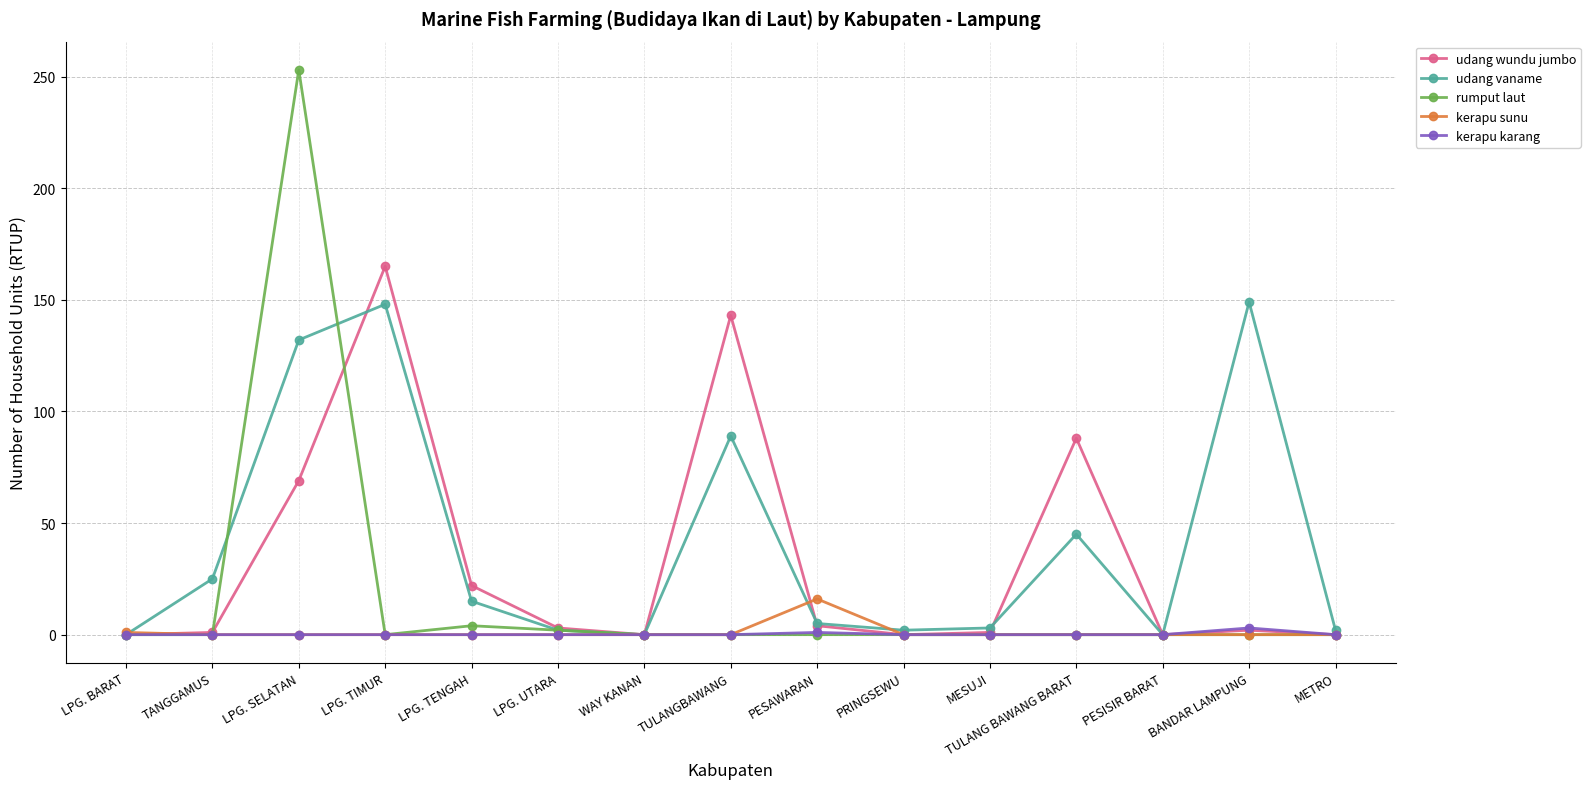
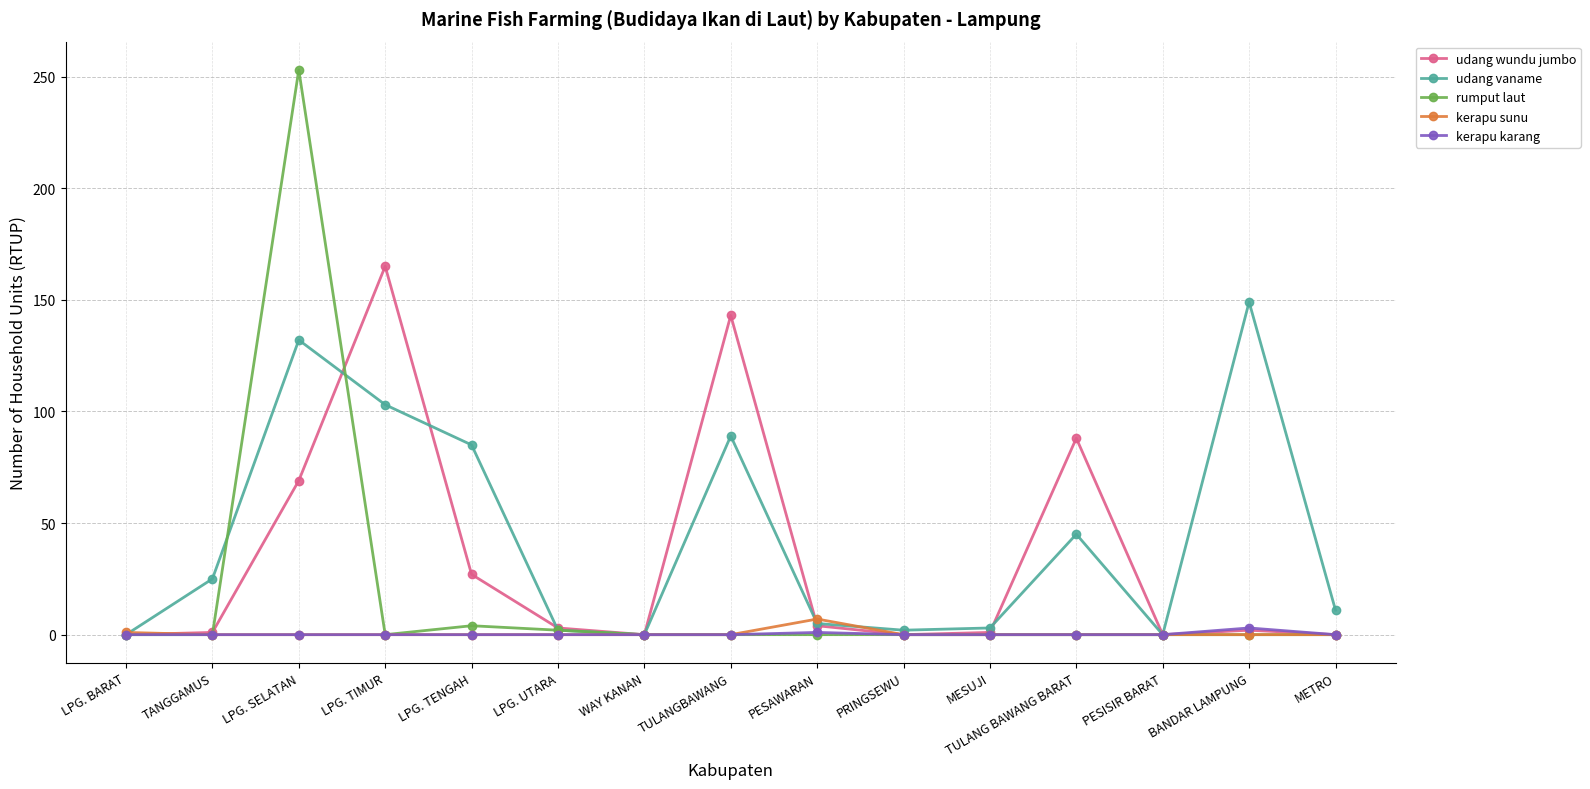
  {
    "udang wundu jumbo": {
      "LPG. SELATAN": 69,
      "LPG. TIMUR": 165,
-     "LPG. TENGAH": 22,
+     "LPG. TENGAH": 27,
      "TULANGBAWANG": 143,
      "TULANG BAWANG BARAT": 88
    },
    "udang vaname": {
      "TANGGAMUS": 25,
      "LPG. SELATAN": 132,
-     "LPG. TIMUR": 148,
-     "LPG. TENGAH": 15,
+     "LPG. TIMUR": 103,
+     "LPG. TENGAH": 85,
      "TULANGBAWANG": 89,
      "PRINGSEWU": 2,
      "MESUJI": 3,
      "TULANG BAWANG BARAT": 45,
      "BANDAR LAMPUNG": 149,
-     "METRO": 2
+     "METRO": 11
    },
    "rumput laut": {
      "LPG. SELATAN": 253,
      "LPG. TENGAH": 4
    },
    "kerapu sunu": {
-     "PESAWARAN": 16
+     "PESAWARAN": 7
    }
  }
